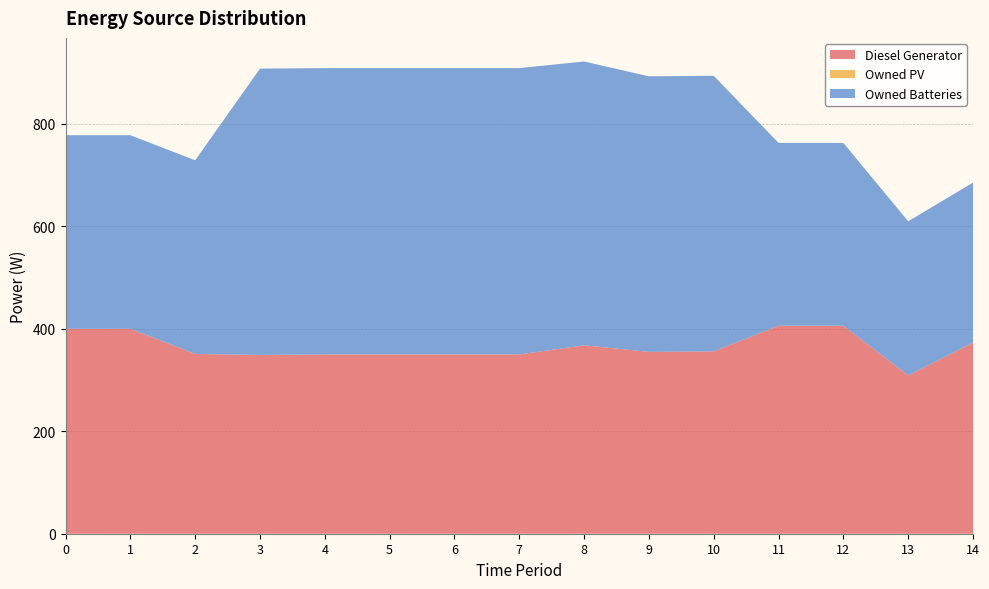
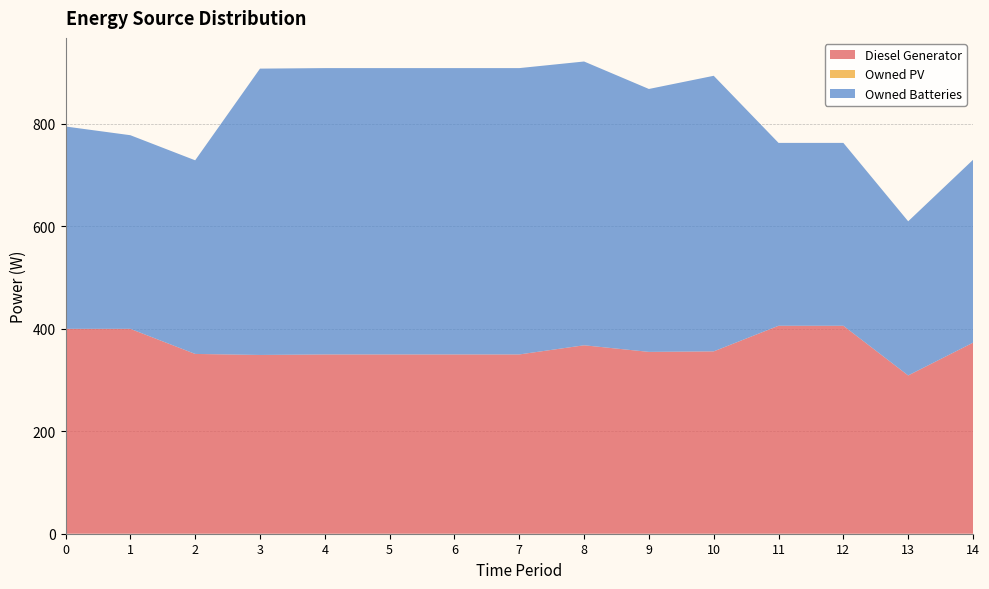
  {
    "Owned PV": {
      "0": 400,
      "1": 400,
      "2": 350,
      "3": 350,
      "4": 350,
      "5": 350,
      "6": 350,
      "7": 350,
      "8": 370,
      "9": 360,
      "10": 360,
      "11": 410,
      "12": 410,
      "13": 310,
      "14": 370
    },
    "Owned Batteries": {
-     "0": 380,
+     "0": 400,
      "1": 380,
      "2": 380,
      "3": 560,
      "4": 560,
      "5": 560,
      "6": 560,
      "7": 560,
      "8": 550,
-     "9": 540,
+     "9": 510,
      "10": 540,
      "11": 360,
      "12": 360,
      "13": 300,
-     "14": 310
+     "14": 360
    }
  }
